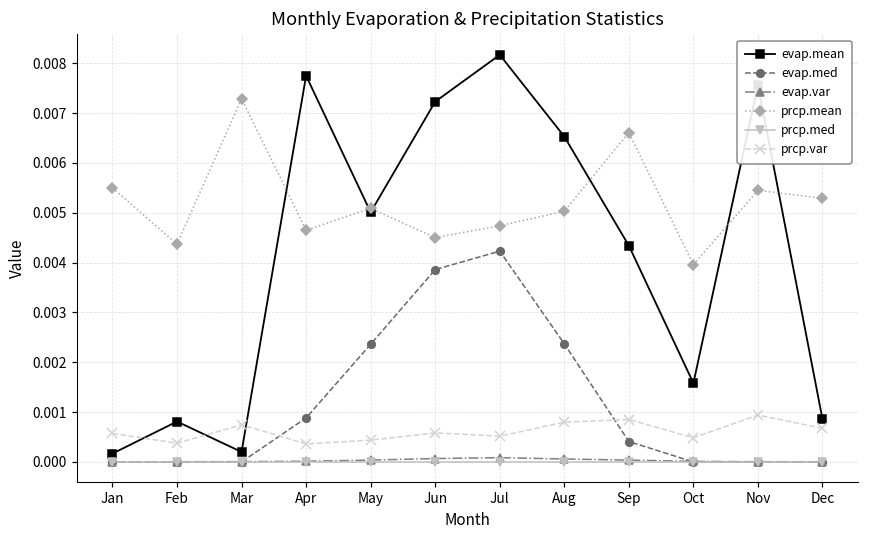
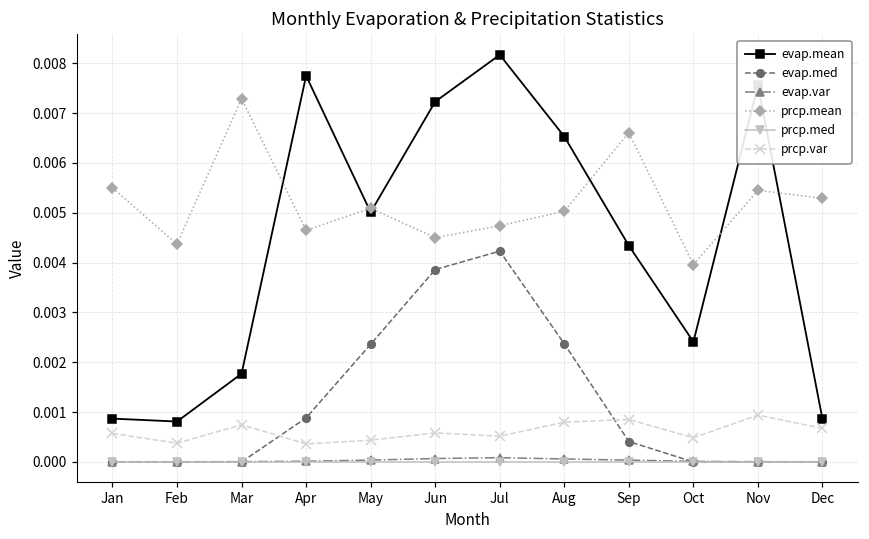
  {
    "evap.mean": {
-     "Jan": 0.0002,
+     "Jan": 0.0009,
      "Feb": 0.0008,
-     "Mar": 0.0002,
+     "Mar": 0.0018,
      "Apr": 0.0078,
      "May": 0.0050,
      "Jun": 0.0072,
      "Jul": 0.0082,
      "Aug": 0.0065,
      "Sep": 0.0043,
-     "Oct": 0.0016,
+     "Oct": 0.0024,
      "Dec": 0.0009
    }
  }
